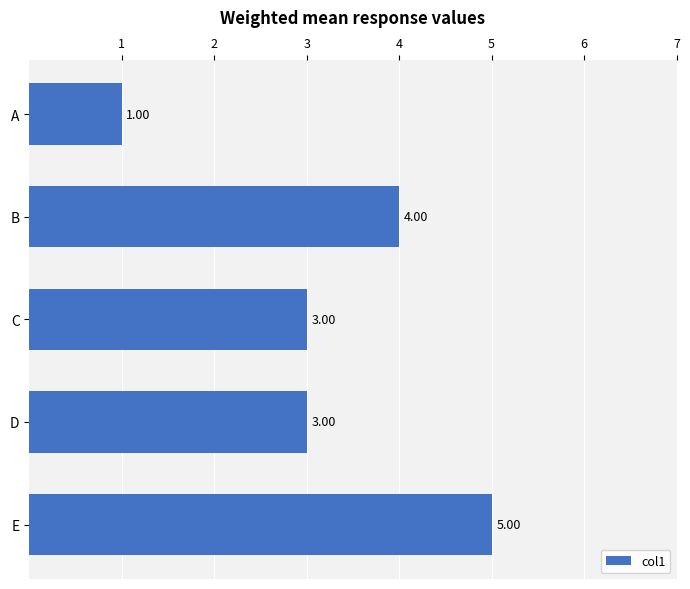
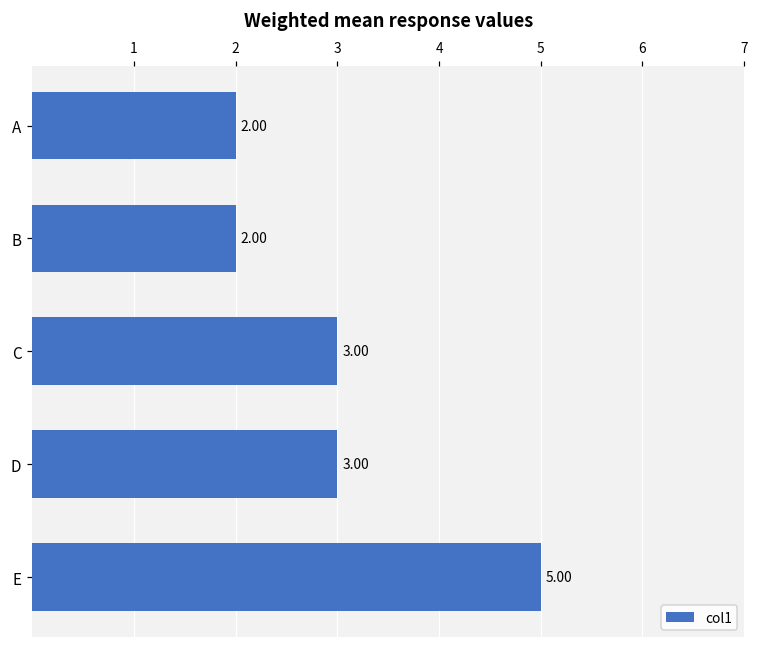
  {
-   "A": 1.00,
-   "B": 4.00,
+   "A": 2.00,
+   "B": 2.00,
    "C": 3.00,
    "D": 3.00,
    "E": 5.00
  }
